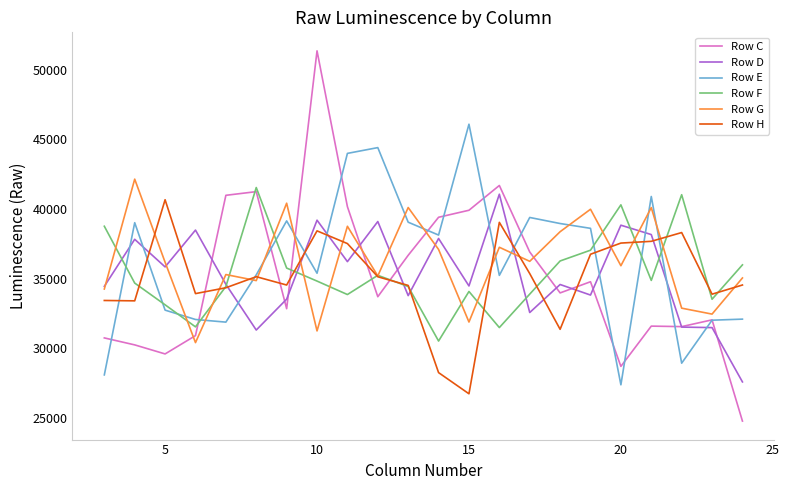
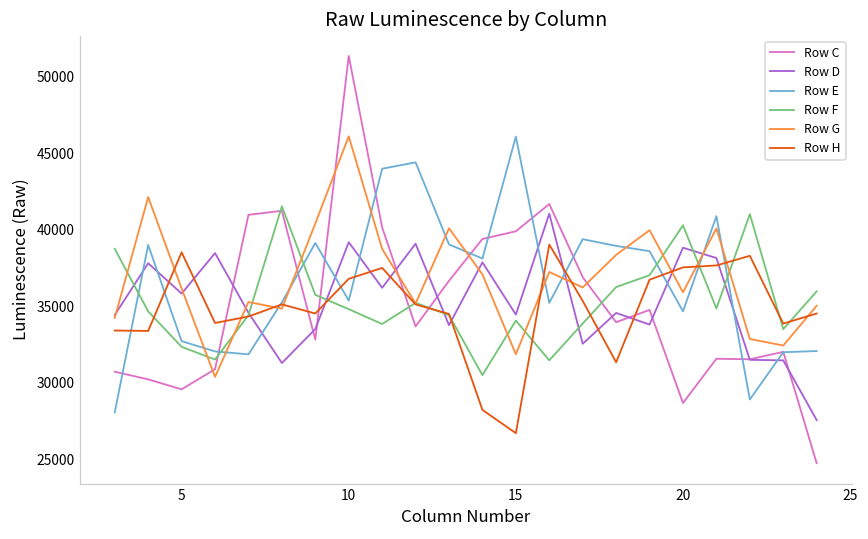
  {
    "Row E": {
      "5": 32700,
      "10": 35400,
      "15": 46100,
-     "20": 27400
+     "20": 34700
    },
    "Row F": {
-     "5": 33100,
+     "5": 32400,
      "10": 34800,
      "15": 34100,
      "20": 40300
    },
    "Row G": {
      "5": 36200,
-     "10": 31200,
+     "10": 46100,
      "15": 31900,
      "20": 35900
    },
    "Row H": {
-     "5": 40700,
-     "10": 38400,
+     "5": 38500,
+     "10": 36800,
      "15": 26700,
      "20": 37600
    }
  }
